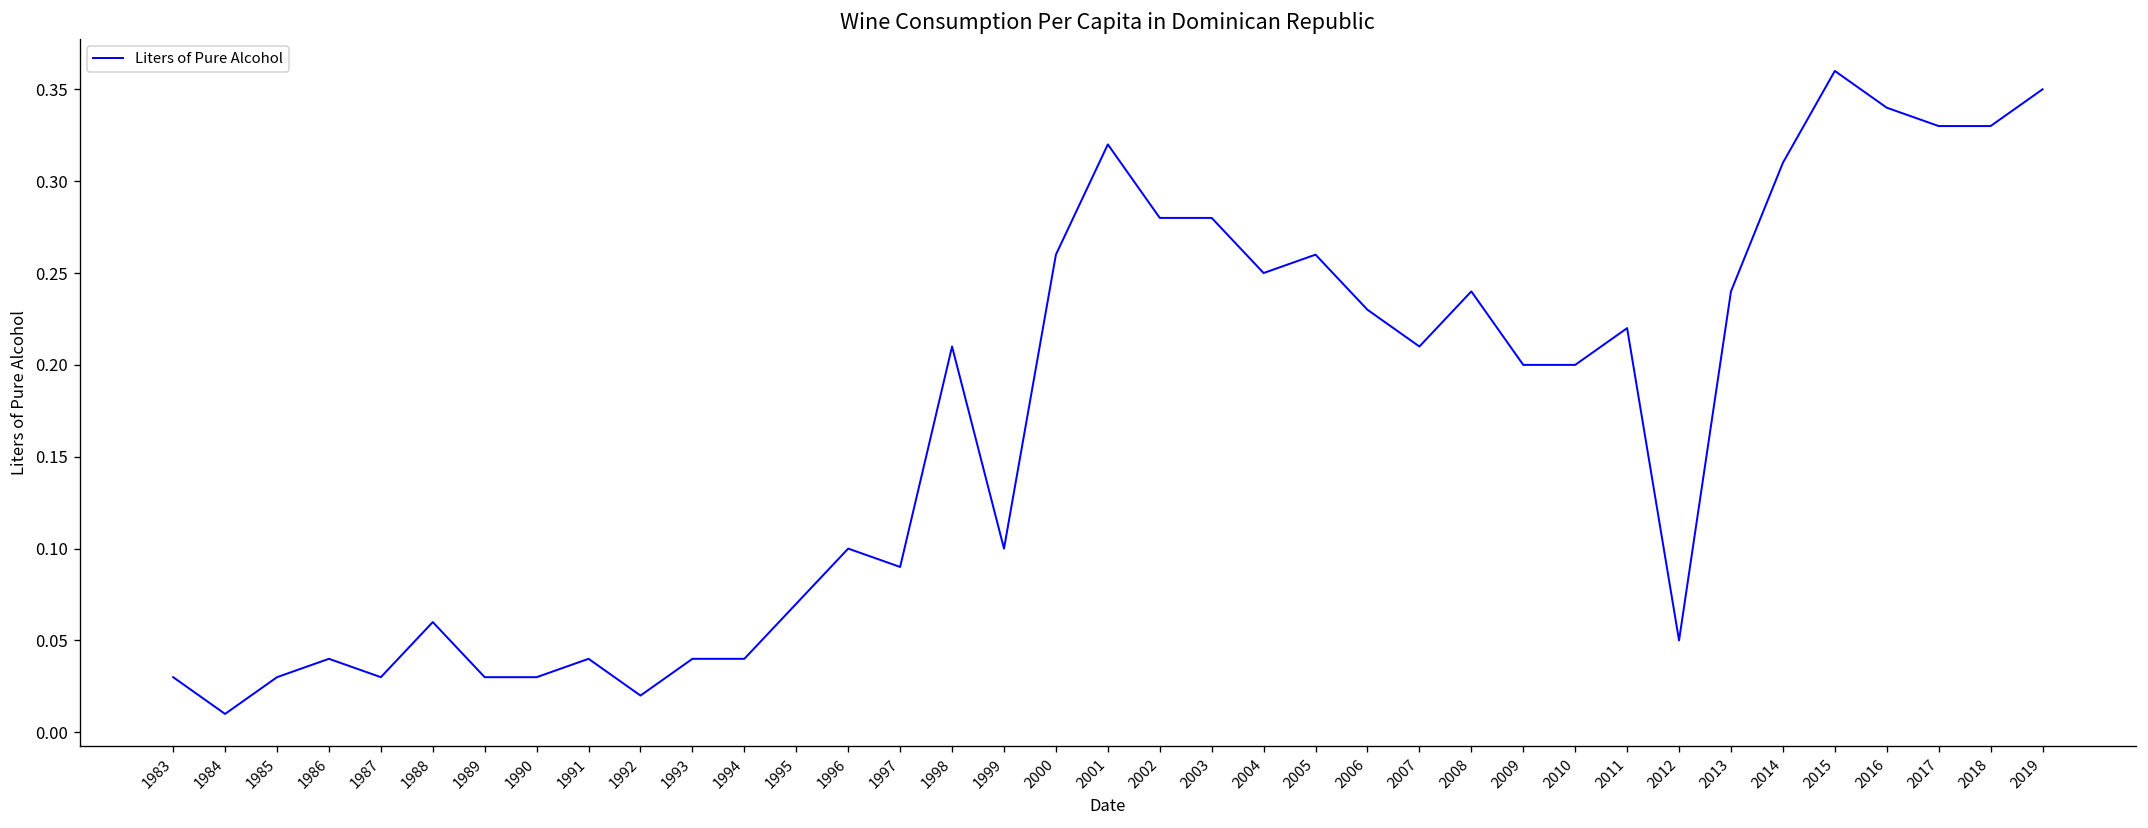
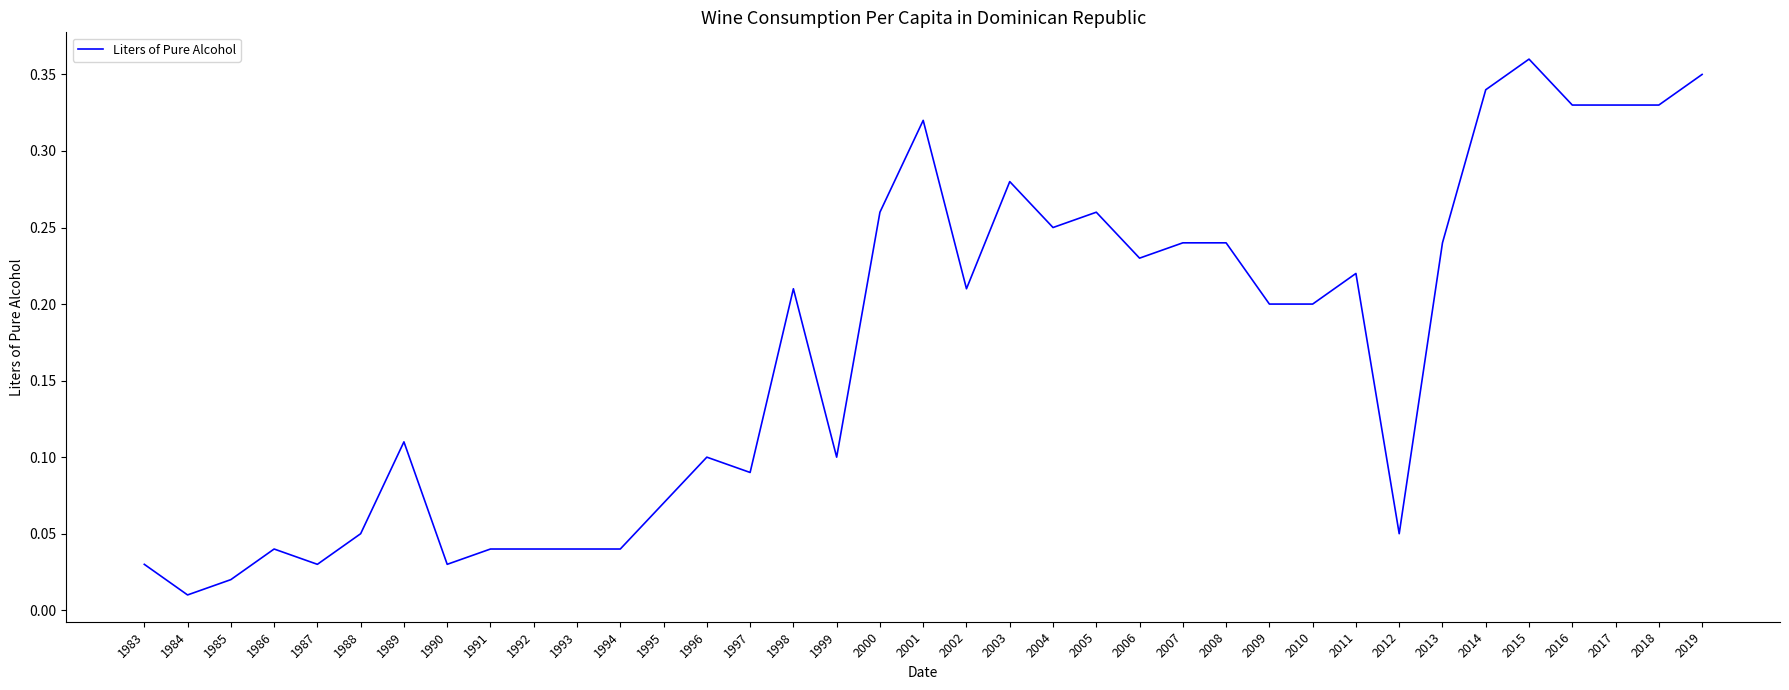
  {
    "1983": 0.03,
    "1984": 0.01,
-   "1985": 0.03,
+   "1985": 0.02,
    "1986": 0.04,
    "1987": 0.03,
-   "1988": 0.06,
-   "1989": 0.03,
+   "1988": 0.05,
+   "1989": 0.11,
    "1990": 0.03,
    "1991": 0.04,
-   "1992": 0.02,
+   "1992": 0.04,
    "1993": 0.04,
    "1994": 0.04,
    "1995": 0.07,
    "1996": 0.10,
    "1997": 0.09,
    "1998": 0.21,
    "1999": 0.10,
    "2000": 0.26,
    "2001": 0.32,
-   "2002": 0.28,
+   "2002": 0.21,
    "2003": 0.28,
    "2004": 0.25,
    "2005": 0.26,
    "2006": 0.23,
-   "2007": 0.21,
+   "2007": 0.24,
    "2008": 0.24,
    "2009": 0.20,
    "2010": 0.20,
    "2011": 0.22,
    "2012": 0.05,
    "2013": 0.24,
-   "2014": 0.31,
+   "2014": 0.34,
    "2015": 0.36,
-   "2016": 0.34,
+   "2016": 0.33,
    "2017": 0.33,
    "2018": 0.33,
    "2019": 0.35
  }
